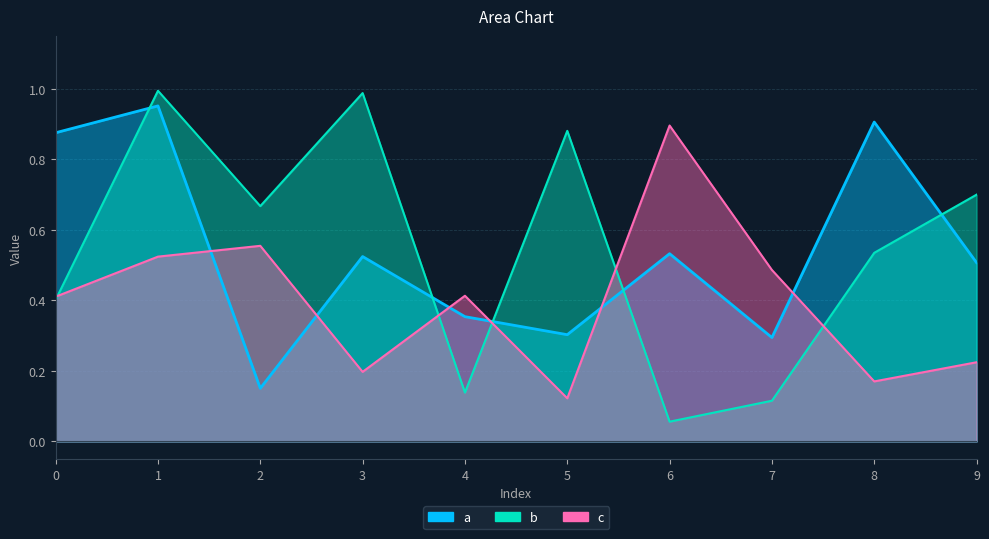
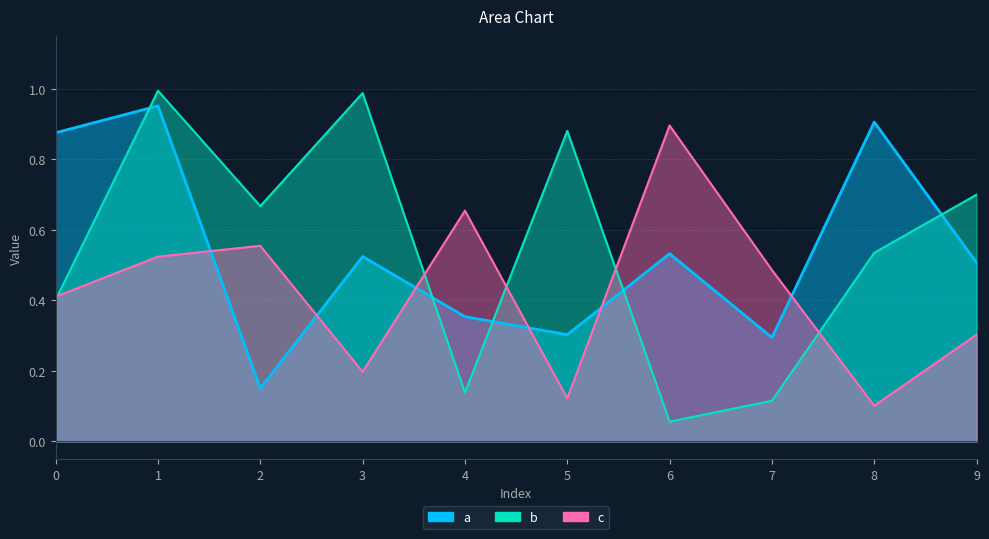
  {
    "c": {
      "0": 0.41,
      "1": 0.52,
      "2": 0.55,
      "3": 0.20,
-     "4": 0.41,
+     "4": 0.65,
      "5": 0.12,
      "6": 0.90,
      "7": 0.49,
-     "8": 0.17,
-     "9": 0.22
+     "8": 0.10,
+     "9": 0.30
    }
  }
